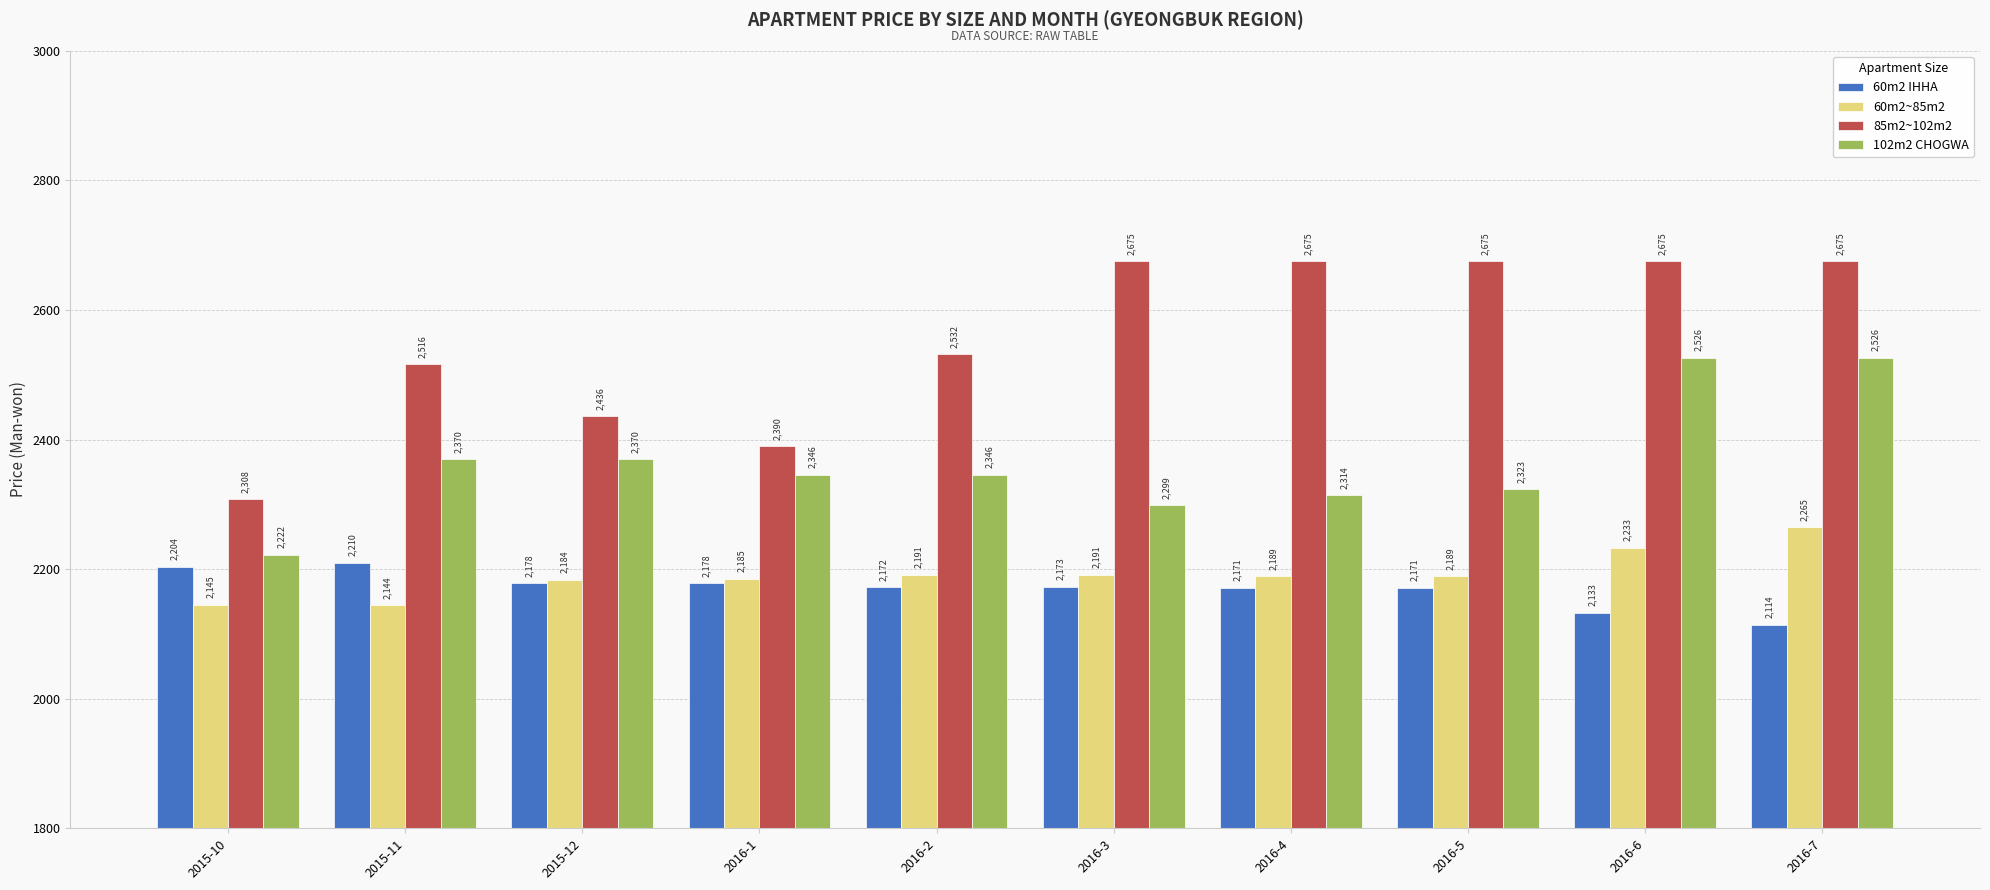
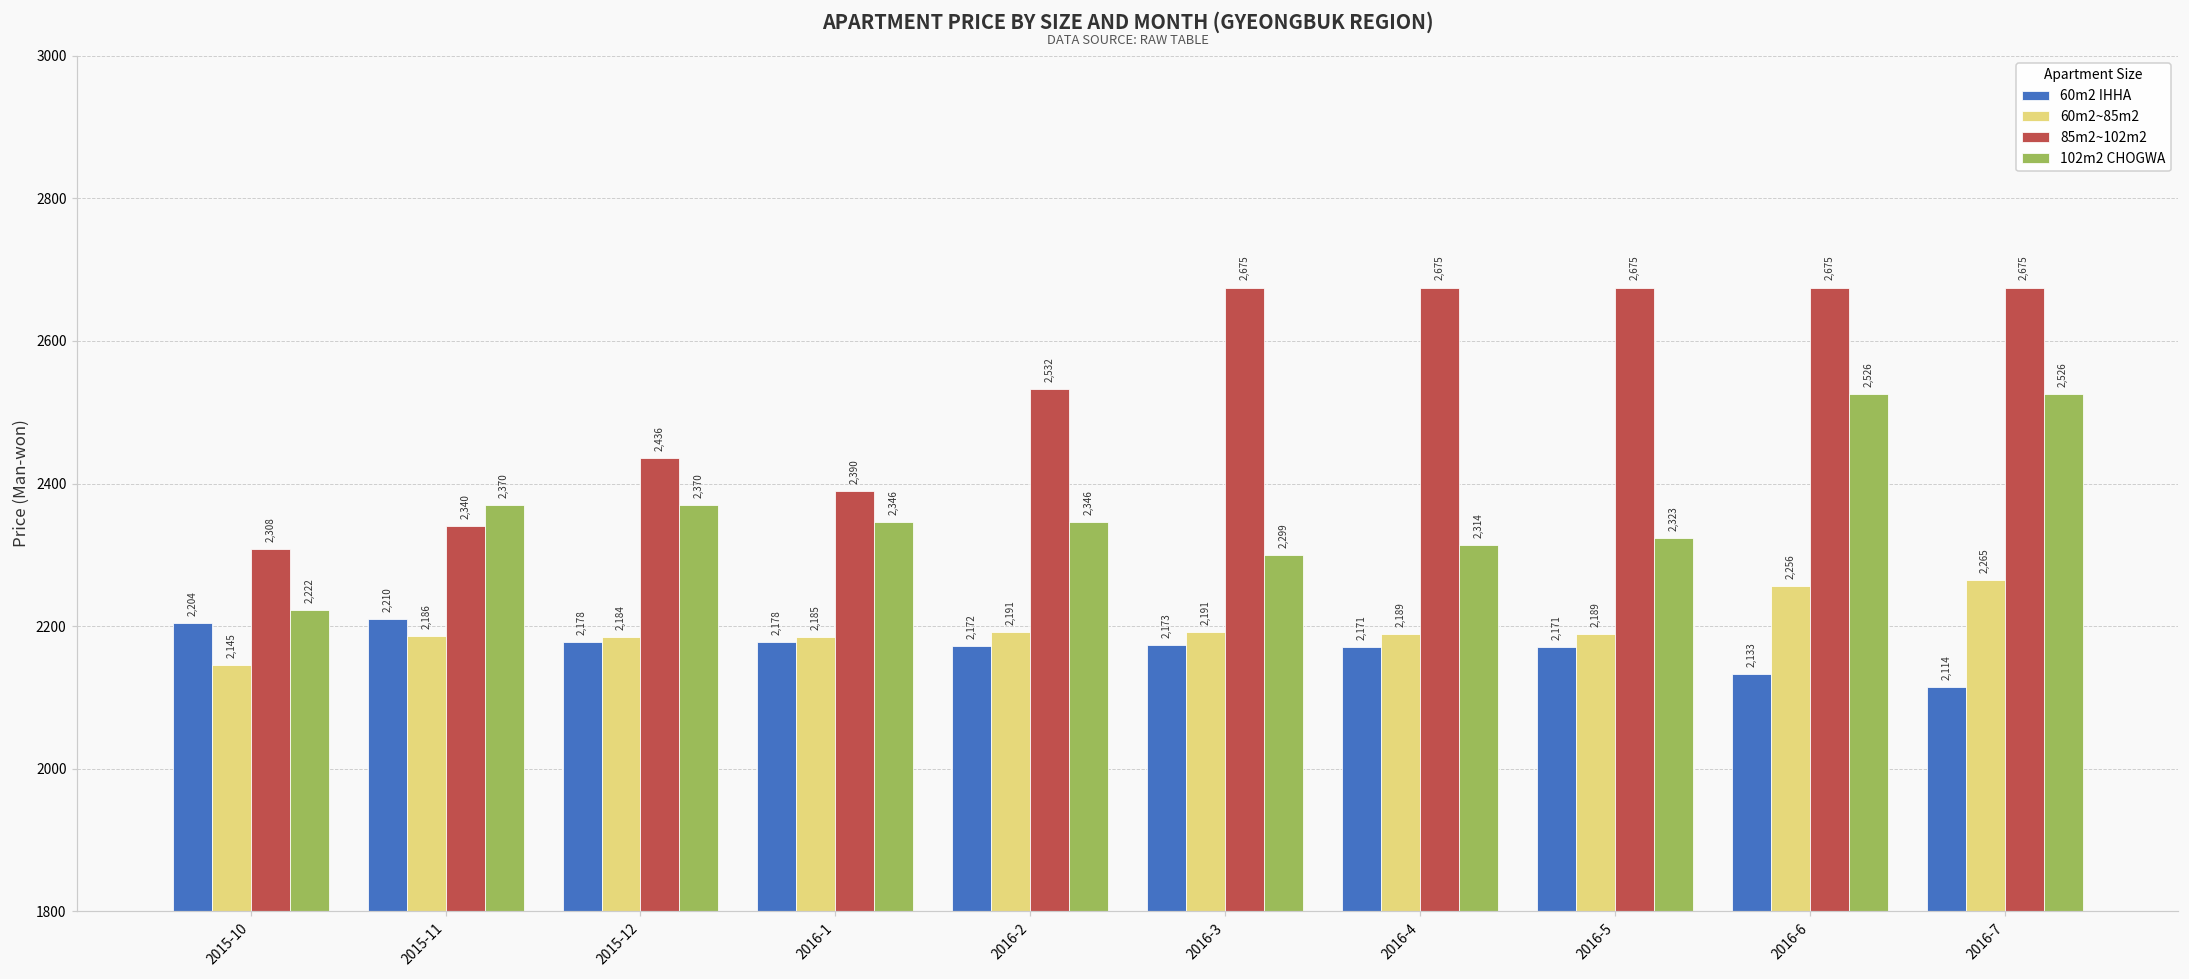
  {
    "60m2 IHHA": {
      "2015-10": "2,204",
      "2015-11": "2,210",
      "2015-12": "2,178",
      "2016-1": "2,178",
      "2016-2": "2,172",
      "2016-3": "2,173",
      "2016-4": "2,171",
      "2016-5": "2,171",
      "2016-6": "2,133",
      "2016-7": "2,114"
    },
    "60m2~85m2": {
      "2015-10": "2,145",
-     "2015-11": "2,144",
+     "2015-11": "2,186",
      "2015-12": "2,184",
      "2016-1": "2,185",
      "2016-2": "2,191",
      "2016-3": "2,191",
      "2016-4": "2,189",
      "2016-5": "2,189",
-     "2016-6": "2,233",
+     "2016-6": "2,256",
      "2016-7": "2,265"
    },
    "85m2~102m2": {
      "2015-10": "2,308",
-     "2015-11": "2,516",
+     "2015-11": "2,340",
      "2015-12": "2,436",
      "2016-1": "2,390",
      "2016-2": "2,532",
      "2016-3": "2,675",
      "2016-4": "2,675",
      "2016-5": "2,675",
      "2016-6": "2,675",
      "2016-7": "2,675"
    },
    "102m2 CHOGWA": {
      "2015-10": "2,222",
      "2015-11": "2,370",
      "2015-12": "2,370",
      "2016-1": "2,346",
      "2016-2": "2,346",
      "2016-3": "2,299",
      "2016-4": "2,314",
      "2016-5": "2,323",
      "2016-6": "2,526",
      "2016-7": "2,526"
    }
  }
